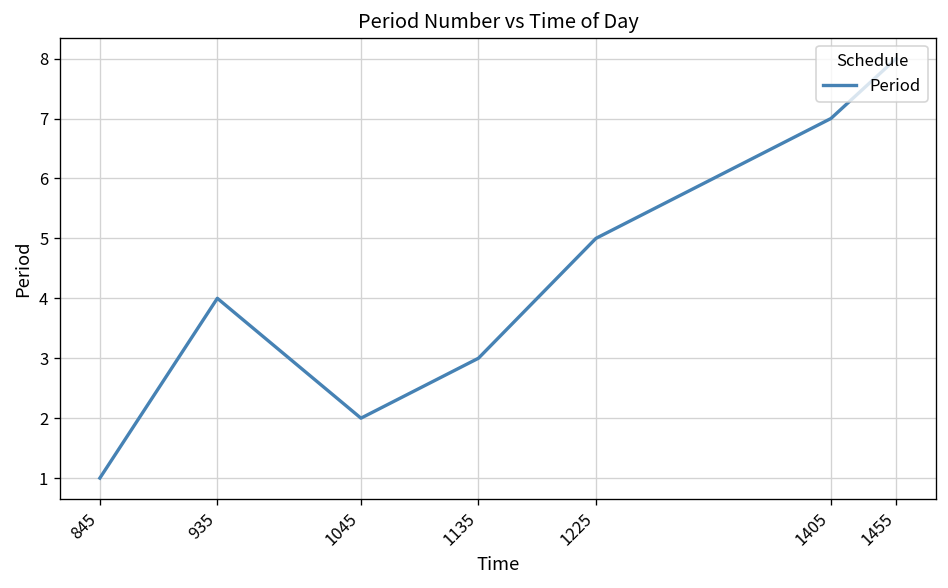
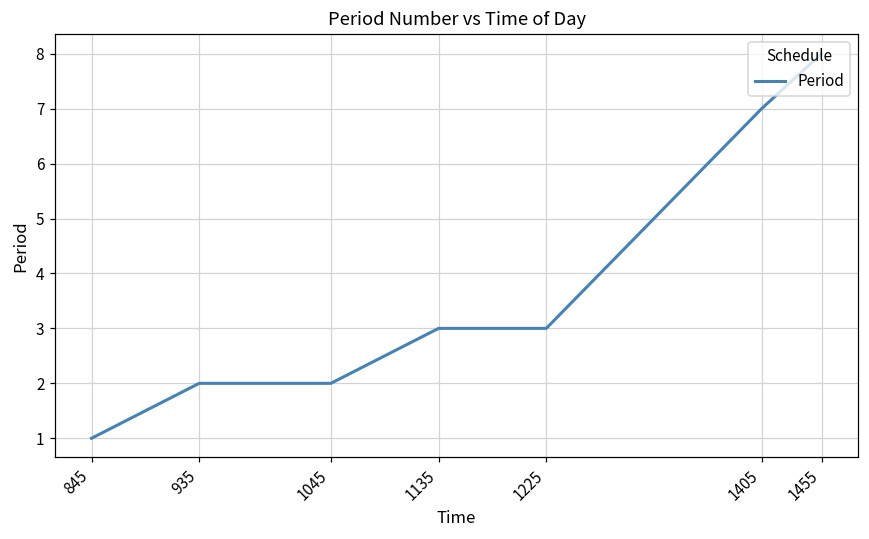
  {
    "845": 1,
-   "935": 4,
+   "935": 2,
    "1045": 2,
    "1135": 3,
-   "1225": 5,
+   "1225": 3,
    "1405": 7
  }
